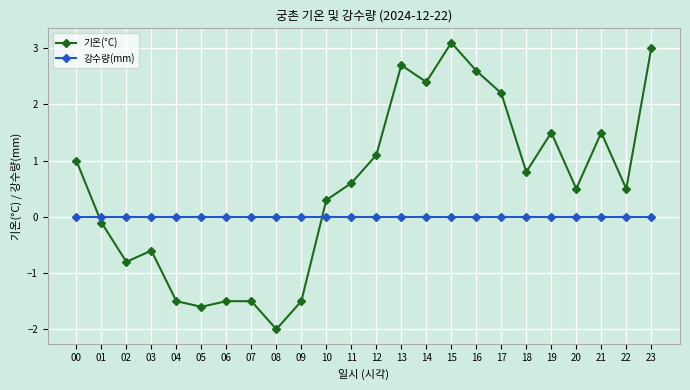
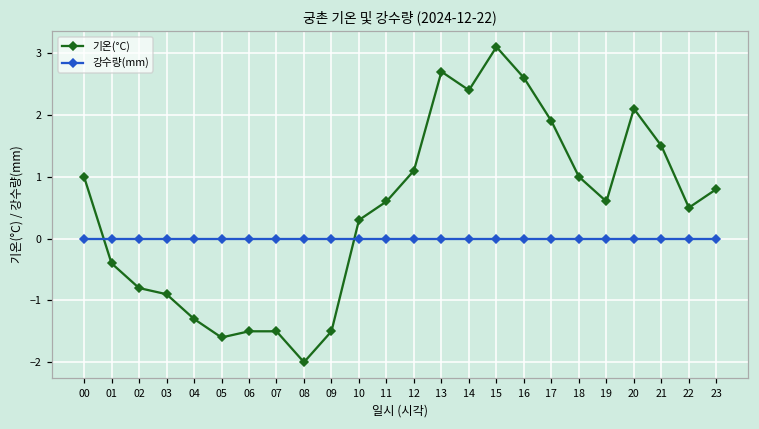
  {
    "기온(°C)": {
      "00": 1.0,
-     "01": -0.1,
+     "01": -0.4,
      "02": -0.8,
-     "03": -0.6,
-     "04": -1.5,
+     "03": -0.9,
+     "04": -1.3,
      "05": -1.6,
      "06": -1.5,
      "07": -1.5,
      "08": -2.0,
      "09": -1.5,
      "10": 0.3,
      "11": 0.6,
      "12": 1.1,
      "13": 2.7,
      "14": 2.4,
      "15": 3.1,
      "16": 2.6,
-     "17": 2.2,
-     "18": 0.8,
-     "19": 1.5,
-     "20": 0.5,
+     "17": 1.9,
+     "18": 1.0,
+     "19": 0.6,
+     "20": 2.1,
      "21": 1.5,
      "22": 0.5,
-     "23": 3.0
+     "23": 0.8
    },
    "강수량(mm)": {
      "00": 0.0,
      "01": 0.0,
      "02": 0.0,
      "03": 0.0,
      "04": 0.0,
      "05": 0.0,
      "06": 0.0,
      "07": 0.0,
      "08": 0.0,
      "09": 0.0,
      "10": 0.0,
      "11": 0.0,
      "12": 0.0,
      "13": 0.0,
      "14": 0.0,
      "15": 0.0,
      "16": 0.0,
      "17": 0.0,
      "18": 0.0,
      "19": 0.0,
      "20": 0.0,
      "21": 0.0,
      "22": 0.0,
      "23": 0.0
    }
  }
